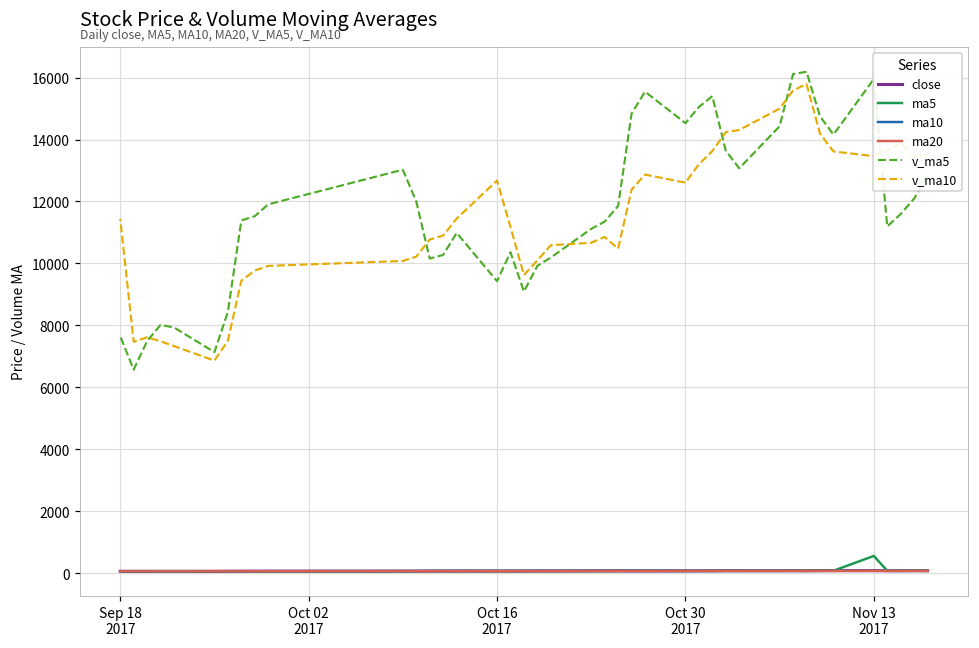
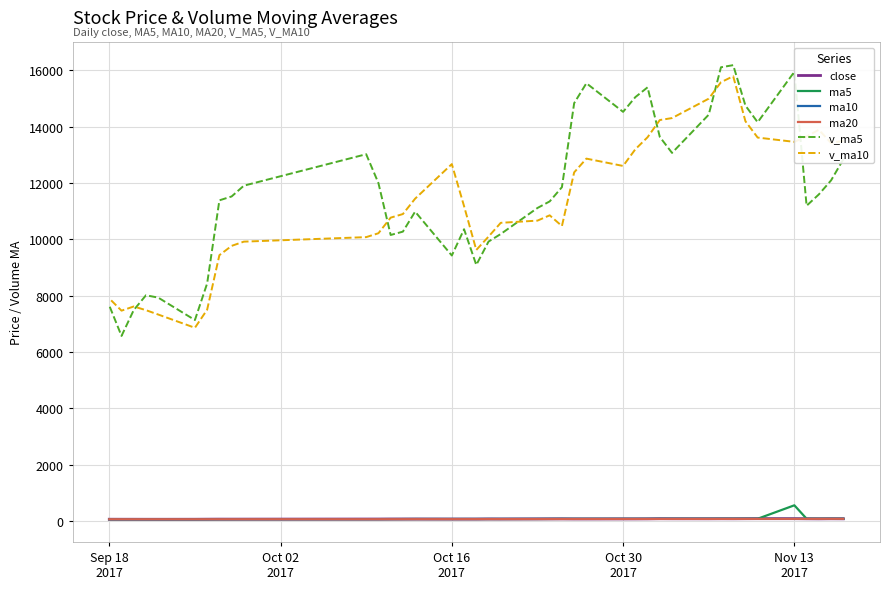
  {
    "ma20": {
      "Nov 13 2017": 100
    },
    "ma5": {
      "Nov 13 2017": 600
    },
    "v_ma5": {
      "Sep 18 2017": 7600,
      "Oct 16 2017": 9400,
      "Oct 30 2017": 14500
    },
    "v_ma10": {
-     "Sep 18 2017": 11400,
+     "Sep 18 2017": 7900,
      "Oct 16 2017": 12700,
      "Oct 30 2017": 12600
    }
  }
